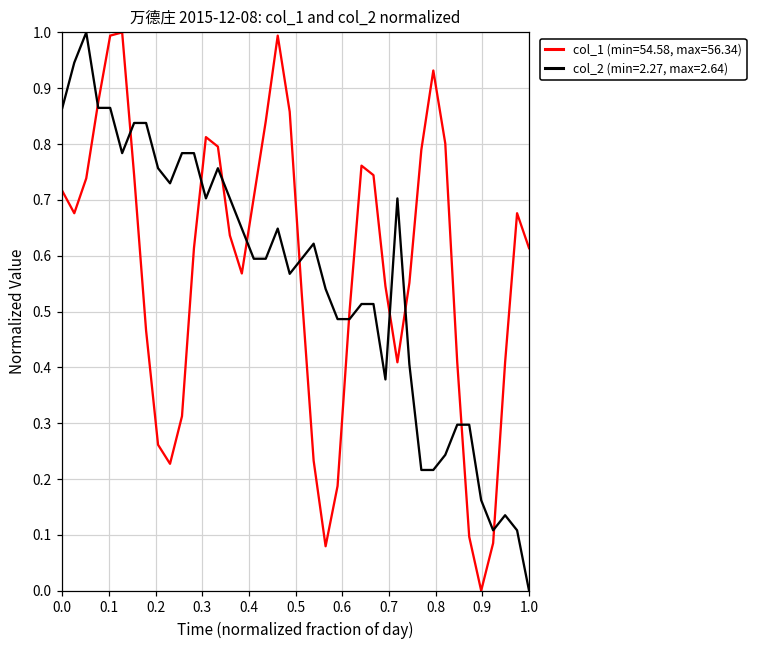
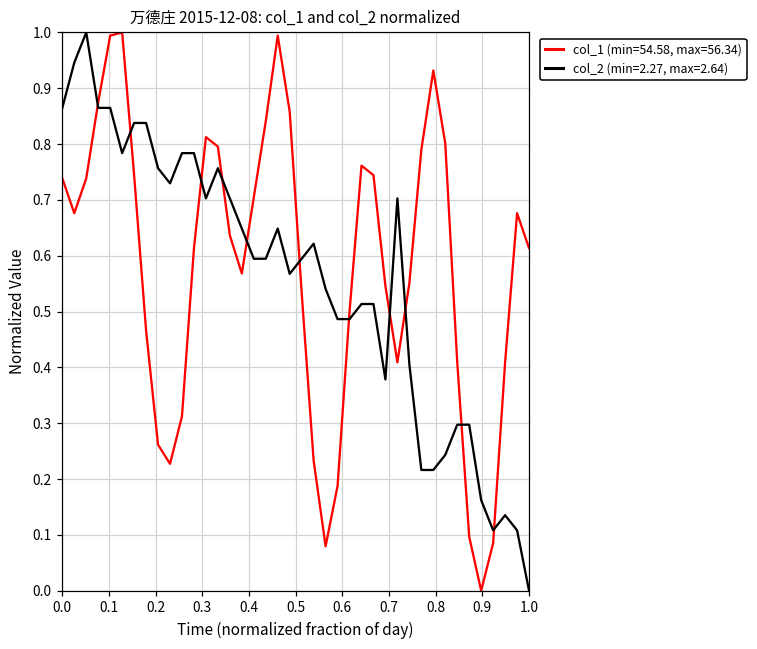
  {
    "col_1 (min=54.58, max=56.34)": {
-     "0.0": 0.72,
+     "0.0": 0.74,
      "1.0": 0.61
    },
    "col_2 (min=2.27, max=2.64)": {
      "0.0": 0.86,
      "1.0": 0.00
    }
  }
